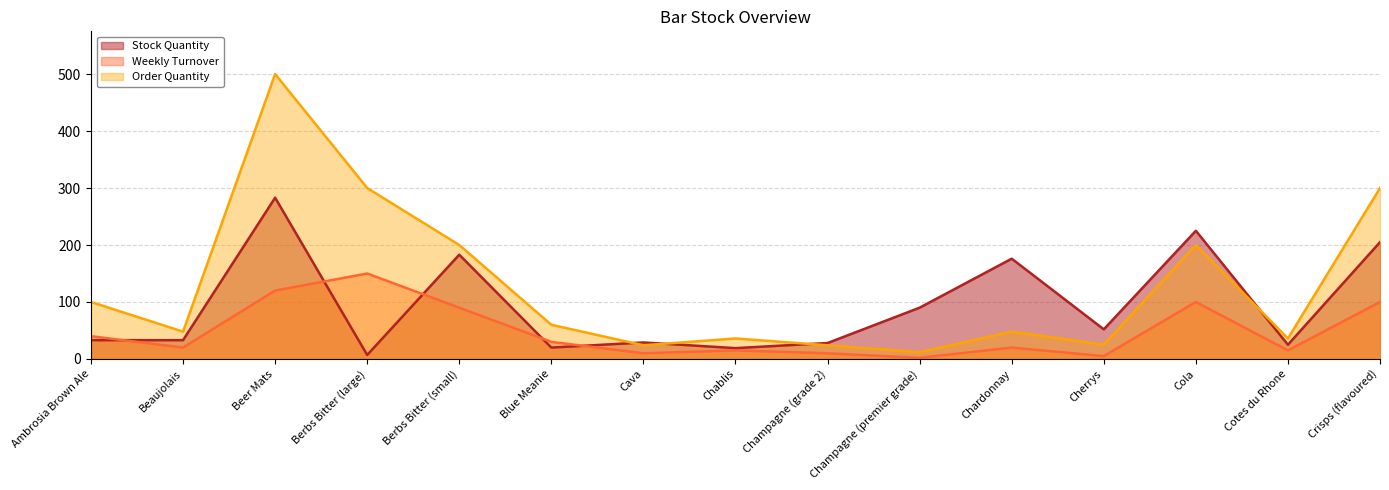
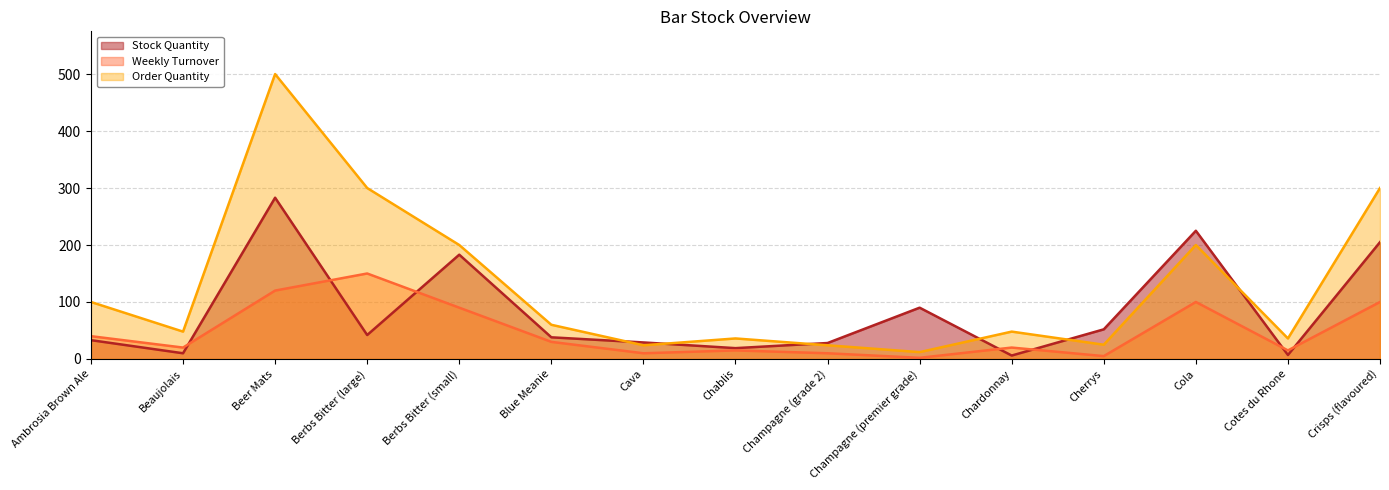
  {
    "Stock Quantity": {
      "Ambrosia Brown Ale": 30,
-     "Beaujolais": 30,
+     "Beaujolais": 10,
      "Beer Mats": 280,
-     "Berbs Bitter (large)": 10,
+     "Berbs Bitter (large)": 40,
      "Berbs Bitter (small)": 180,
-     "Blue Meanie": 20,
+     "Blue Meanie": 40,
      "Cava": 30,
      "Champagne (premier grade)": 90,
-     "Chardonnay": 180,
+     "Chardonnay": 10,
      "Cherrys": 50,
      "Cola": 230,
-     "Cotes du Rhone": 30,
+     "Cotes du Rhone": 10,
      "Crisps (flavoured)": 210
    }
  }
